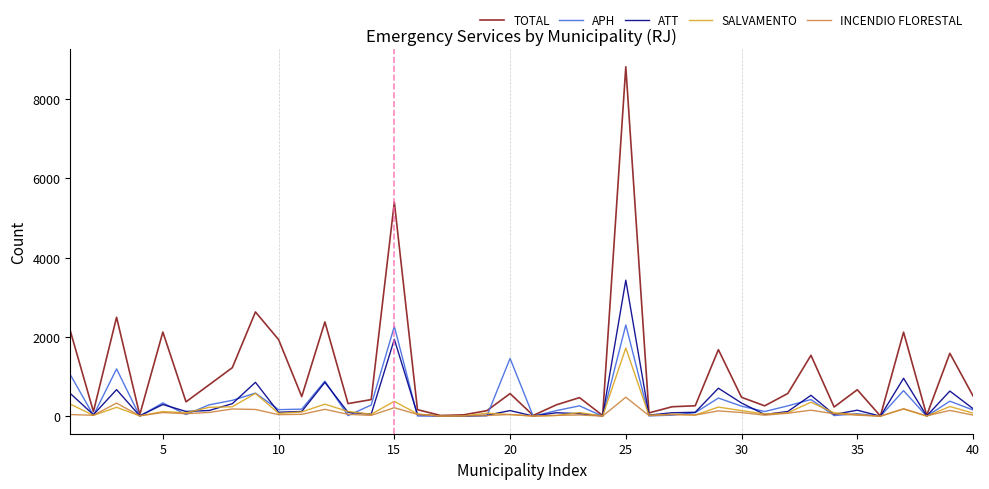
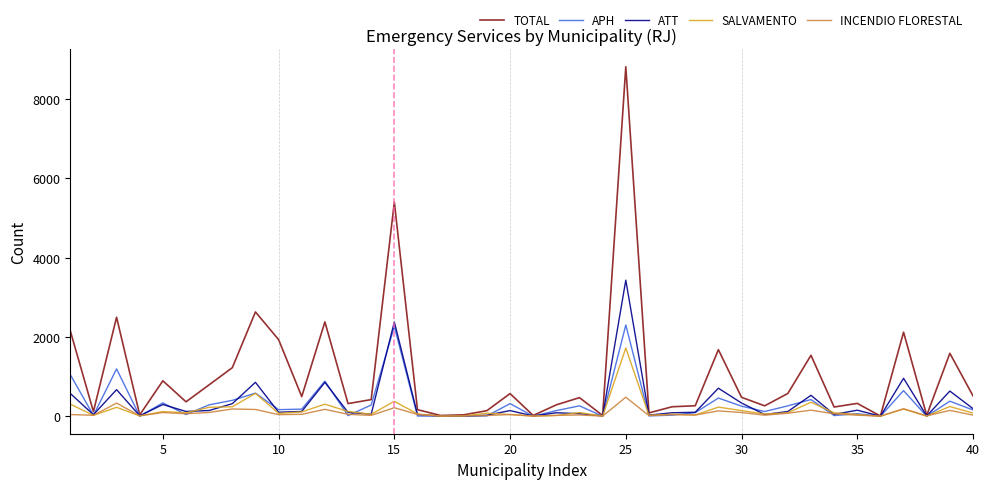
  {
    "TOTAL": {
-     "5": 2100,
+     "5": 900,
      "10": 1900,
      "15": 5400,
      "20": 600,
      "25": 8800,
      "30": 500,
-     "35": 700,
+     "35": 300,
      "40": 500
    },
    "APH": {
      "10": 200,
      "15": 2300,
-     "20": 1500,
+     "20": 300,
      "25": 2300,
      "30": 300
    },
    "ATT": {
-     "15": 1900,
+     "15": 2400,
      "20": 100,
      "25": 3400,
      "30": 300,
      "35": 200
    }
  }
